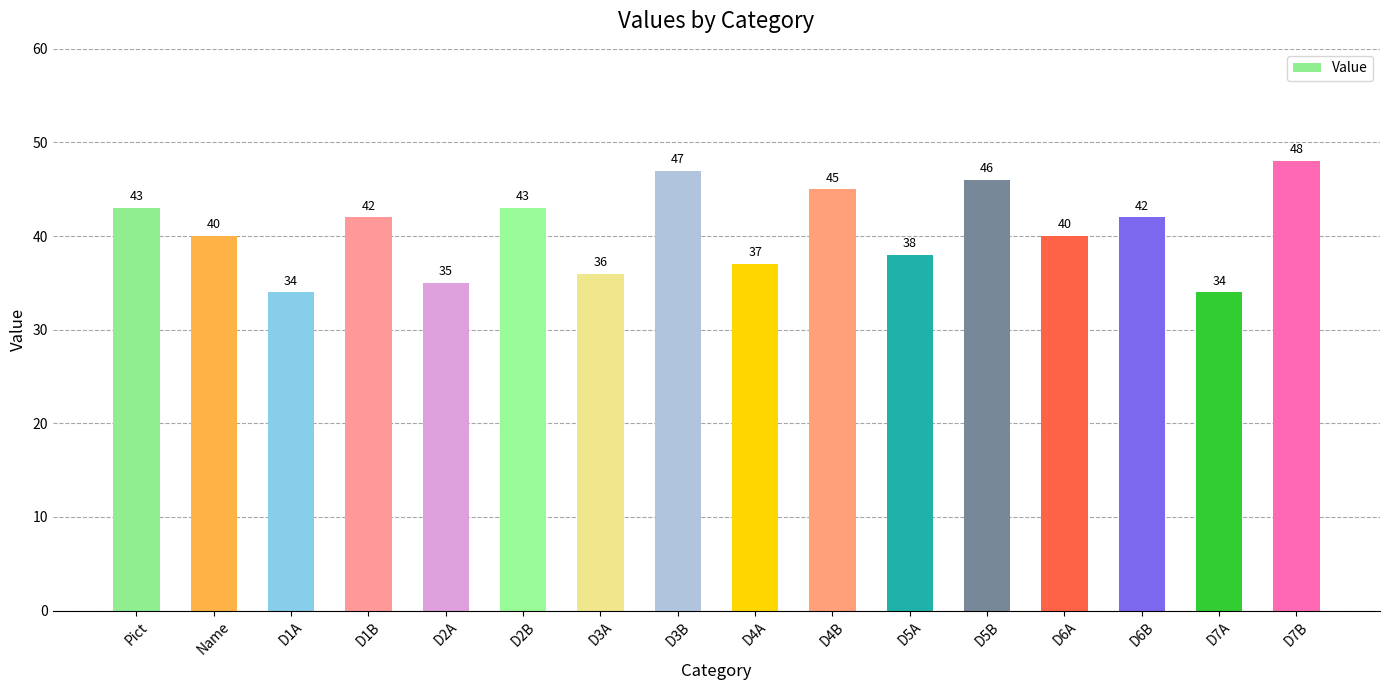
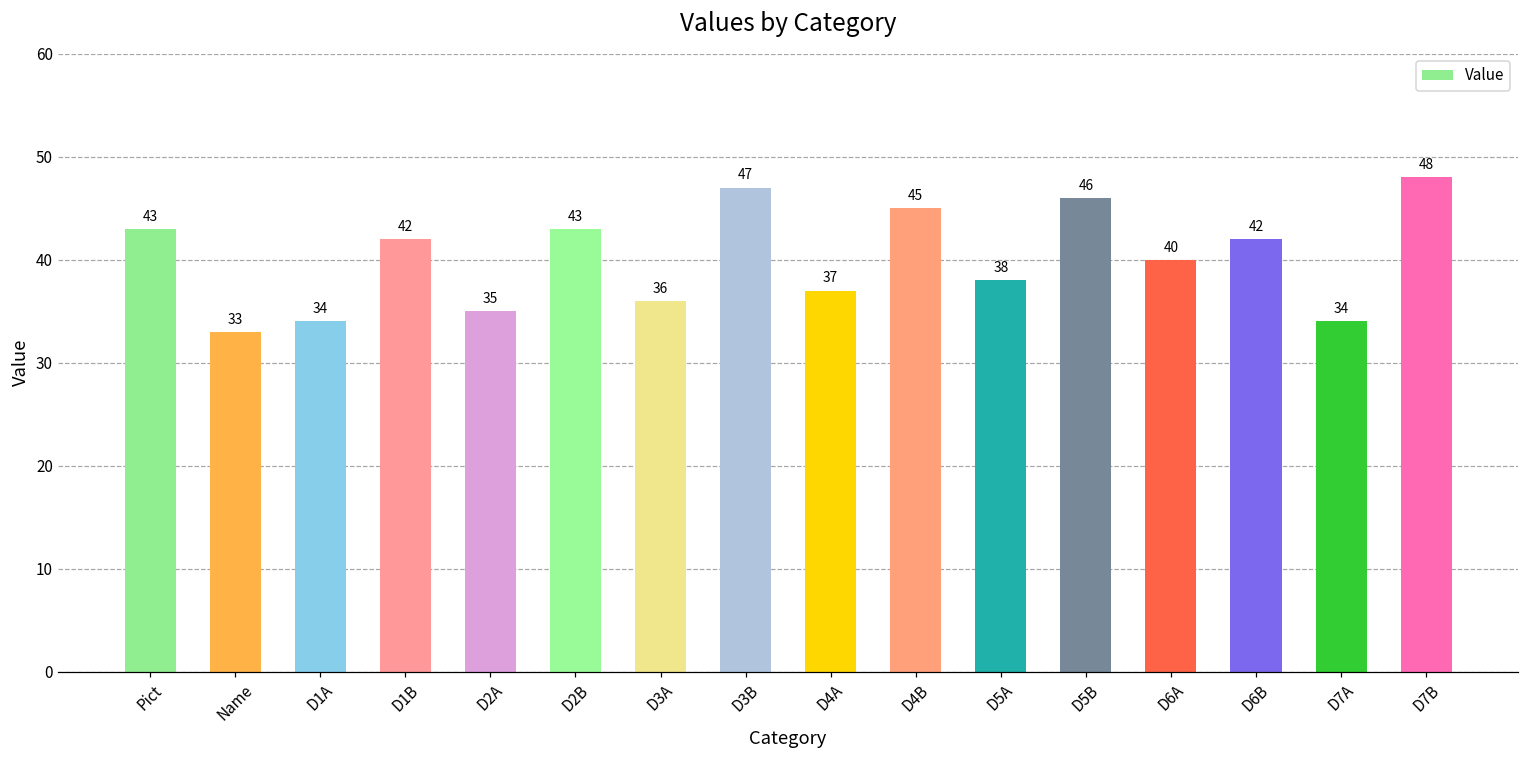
  {
    "Pict": 43,
-   "Name": 40,
+   "Name": 33,
    "D1A": 34,
    "D1B": 42,
    "D2A": 35,
    "D2B": 43,
    "D3A": 36,
    "D3B": 47,
    "D4A": 37,
    "D4B": 45,
    "D5A": 38,
    "D5B": 46,
    "D6A": 40,
    "D6B": 42,
    "D7A": 34,
    "D7B": 48
  }
